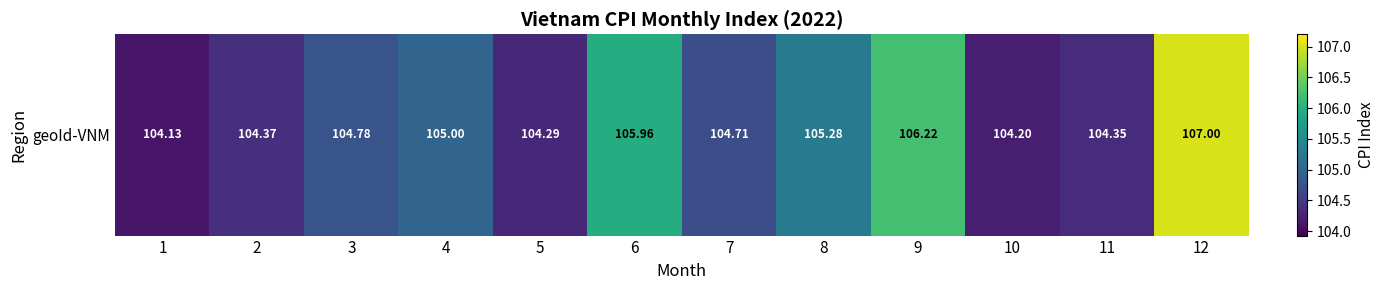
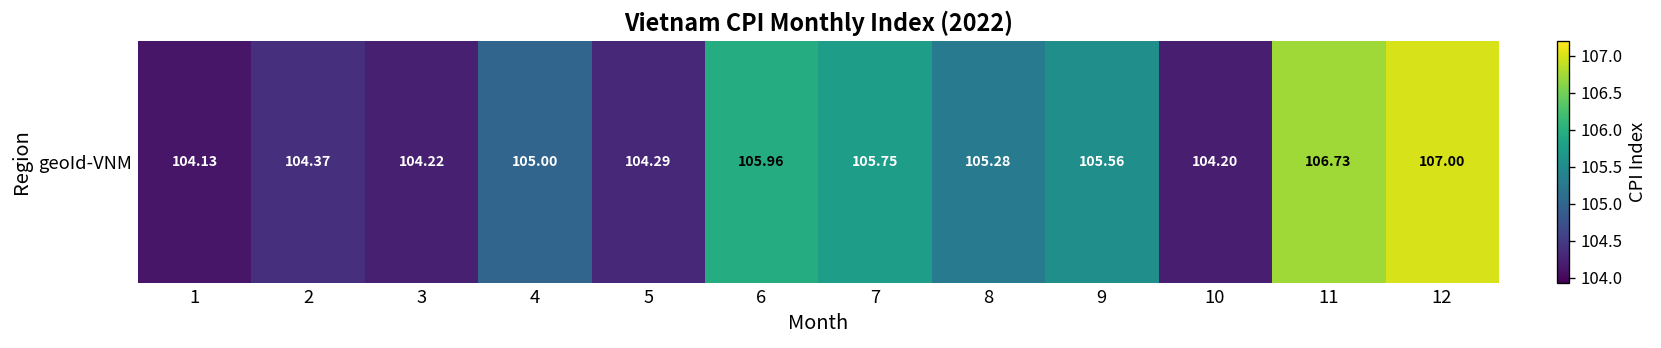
  {
    "geoId-VNM": {
      "1": 104.13,
      "2": 104.37,
-     "3": 104.78,
+     "3": 104.22,
      "4": 105.00,
      "5": 104.29,
      "6": 105.96,
-     "7": 104.71,
+     "7": 105.75,
      "8": 105.28,
-     "9": 106.22,
+     "9": 105.56,
      "10": 104.20,
-     "11": 104.35,
+     "11": 106.73,
      "12": 107.00
    }
  }
